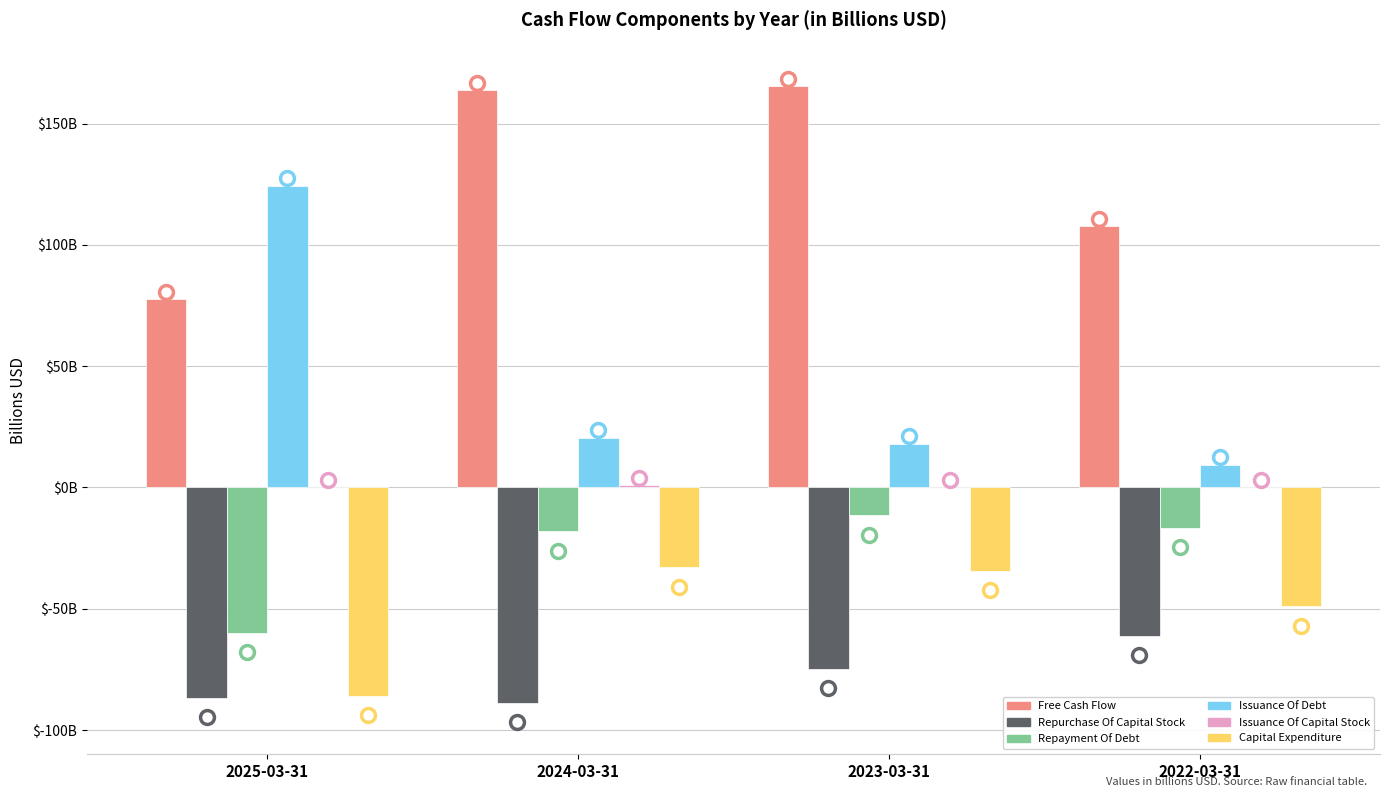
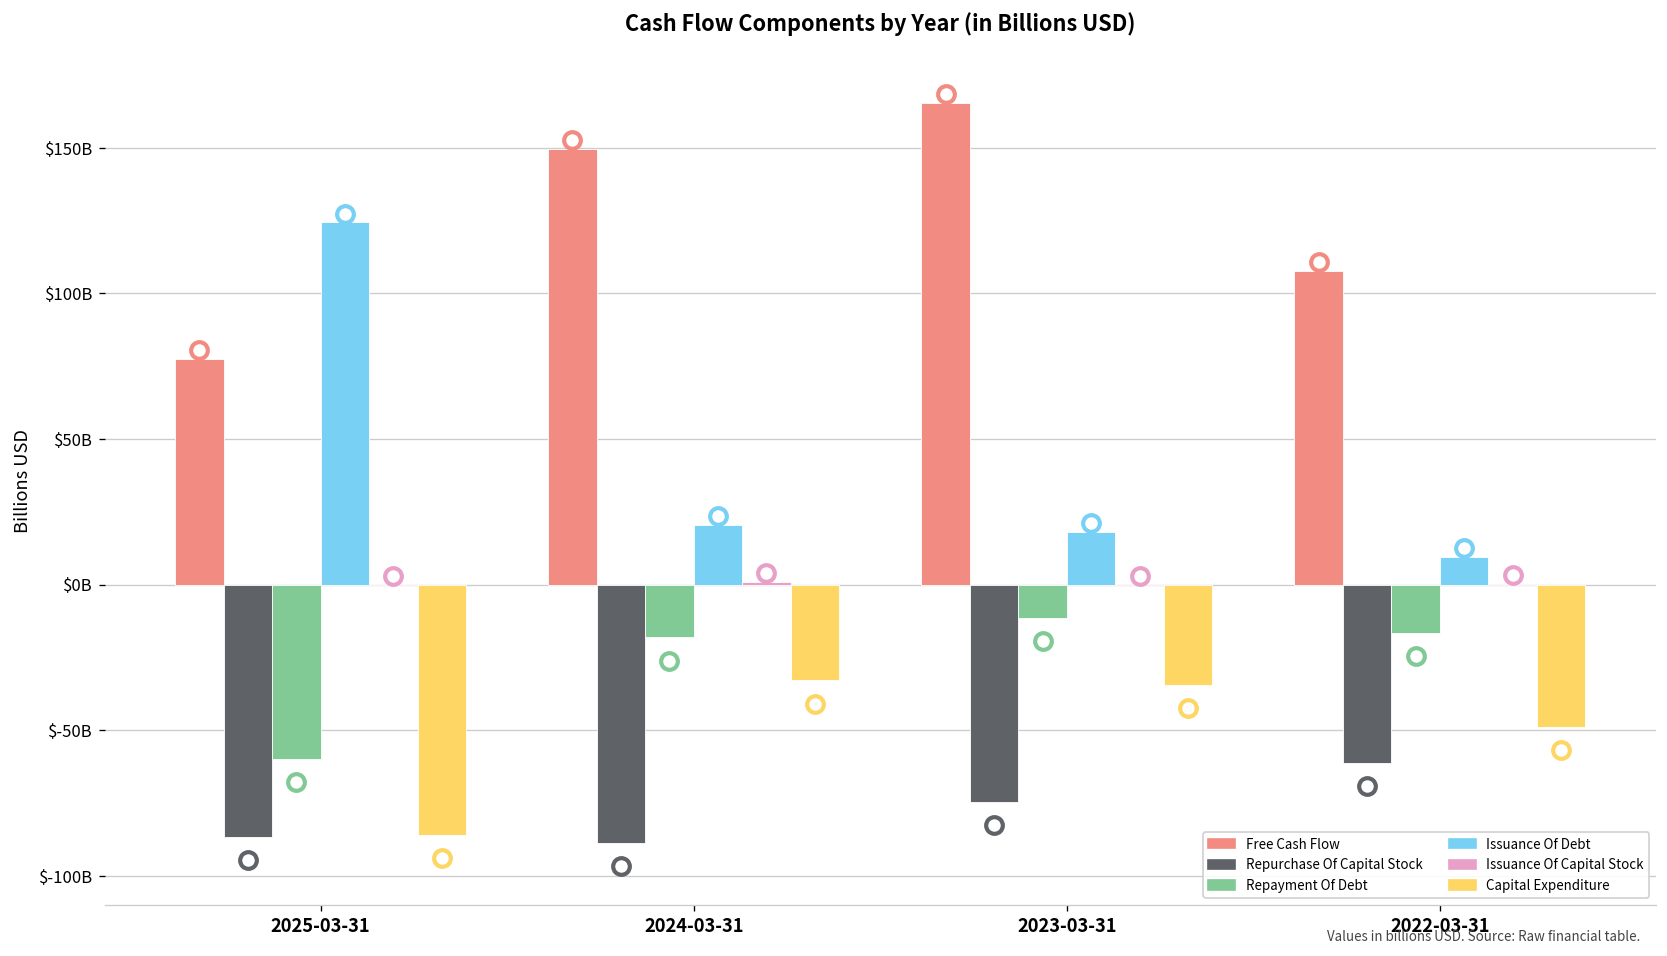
  {
    "Free Cash Flow": {
      "2025-03-31": "$78000000000",
-     "2024-03-31": "$164000000000",
+     "2024-03-31": "$150000000000",
      "2023-03-31": "$165000000000",
      "2022-03-31": "$108000000000"
    },
    "Repayment Of Debt": {
      "2025-03-31": "$-60000000000",
      "2024-03-31": "$-18000000000",
      "2023-03-31": "$-11000000000",
      "2022-03-31": "$-17000000000"
    },
    "Issuance Of Debt": {
      "2025-03-31": "$124000000000",
      "2024-03-31": "$21000000000",
      "2023-03-31": "$18000000000",
      "2022-03-31": "$9000000000"
    },
    "Capital Expenditure": {
      "2025-03-31": "$-86000000000",
      "2024-03-31": "$-33000000000",
      "2023-03-31": "$-34000000000",
      "2022-03-31": "$-49000000000"
    }
  }
